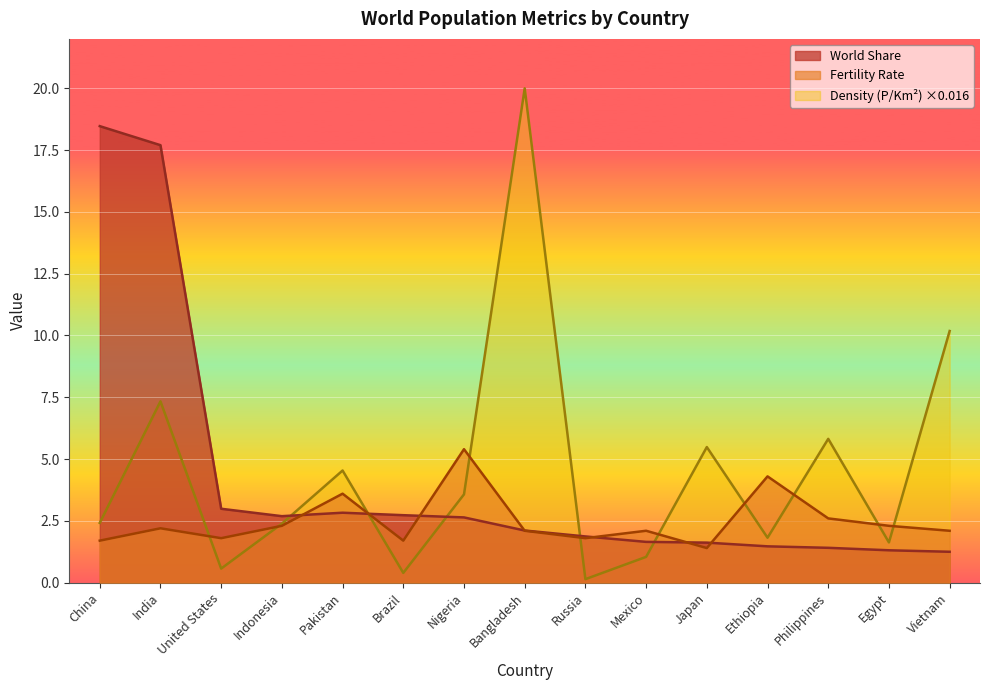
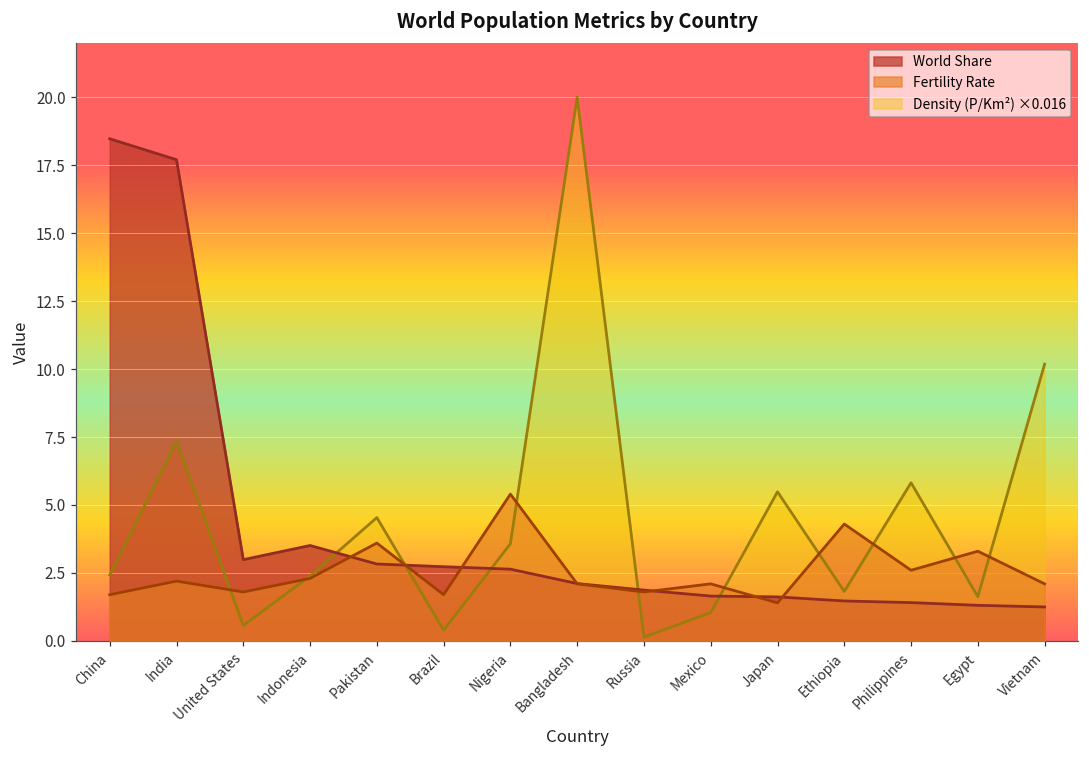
  {
    "World Share": {
      "China": 18.5,
      "India": 17.7,
      "United States": 3.0,
-     "Indonesia": 2.7,
+     "Indonesia": 3.5,
      "Pakistan": 2.8,
      "Brazil": 2.7,
      "Nigeria": 2.6,
      "Mexico": 1.7,
      "Japan": 1.6,
      "Ethiopia": 1.5,
      "Philippines": 1.4,
      "Egypt": 1.3,
      "Vietnam": 1.3
    },
    "Fertility Rate": {
      "China": 1.7,
      "India": 2.2,
      "United States": 1.8,
      "Pakistan": 3.6,
      "Brazil": 1.7,
      "Nigeria": 5.4,
      "Mexico": 2.1,
      "Japan": 1.4,
      "Ethiopia": 4.3,
      "Philippines": 2.6,
-     "Egypt": 2.3,
+     "Egypt": 3.3,
      "Vietnam": 2.1
    },
    "Density (P/Km²) ×0.016": {
      "China": 2.4,
      "India": 7.3,
      "United States": 0.6,
      "Pakistan": 4.5,
      "Brazil": 0.4,
      "Nigeria": 3.6,
      "Bangladesh": 20.0,
      "Russia": 0.1,
      "Mexico": 1.0,
      "Japan": 5.5,
      "Ethiopia": 1.8,
      "Philippines": 5.8,
      "Egypt": 1.6,
      "Vietnam": 10.2
    }
  }
